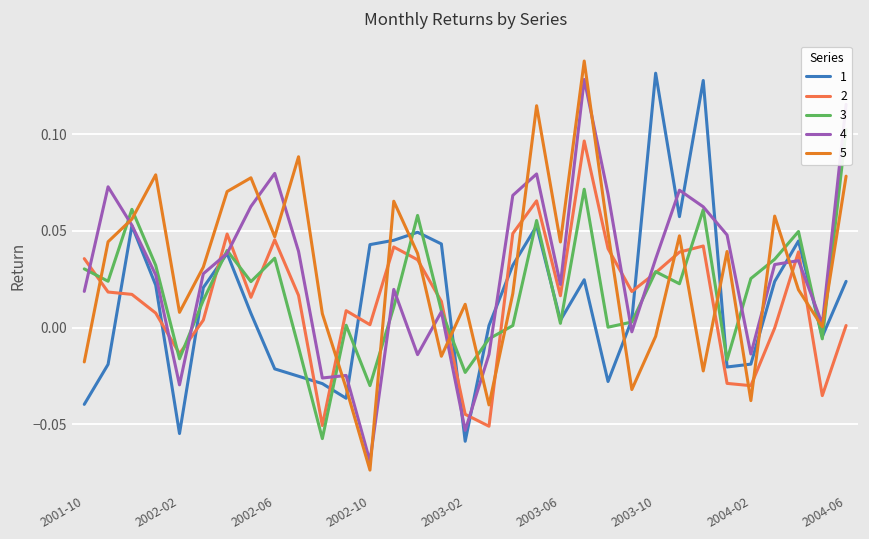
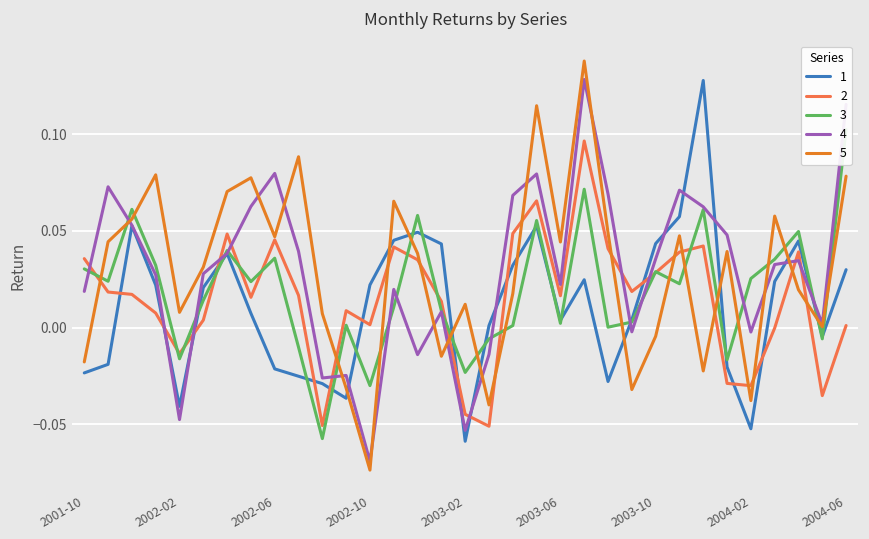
  {
    "1": {
-     "2001-10": -0.040,
-     "2002-02": -0.055,
+     "2001-10": -0.023,
+     "2002-02": -0.041,
      "2002-06": -0.021,
-     "2002-10": 0.043,
+     "2002-10": 0.022,
      "2003-02": -0.059,
      "2003-06": 0.004,
-     "2003-10": 0.132,
-     "2004-02": -0.019,
-     "2004-06": 0.024
+     "2003-10": 0.043,
+     "2004-02": -0.052,
+     "2004-06": 0.030
    },
    "3": {
      "2001-10": 0.030,
      "2002-02": -0.016,
      "2002-06": 0.036,
      "2002-10": -0.030,
      "2003-02": -0.023,
      "2003-06": 0.002,
      "2004-02": 0.025
    },
    "4": {
      "2001-10": 0.019,
-     "2002-02": -0.030,
+     "2002-02": -0.048,
      "2002-06": 0.080,
      "2002-10": -0.069,
      "2003-02": -0.053,
      "2003-06": 0.022,
      "2003-10": 0.035,
-     "2004-02": -0.014
+     "2004-02": -0.002
    }
  }
